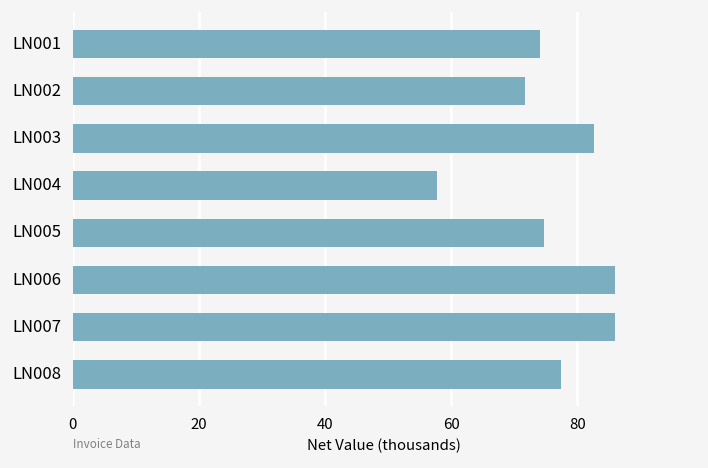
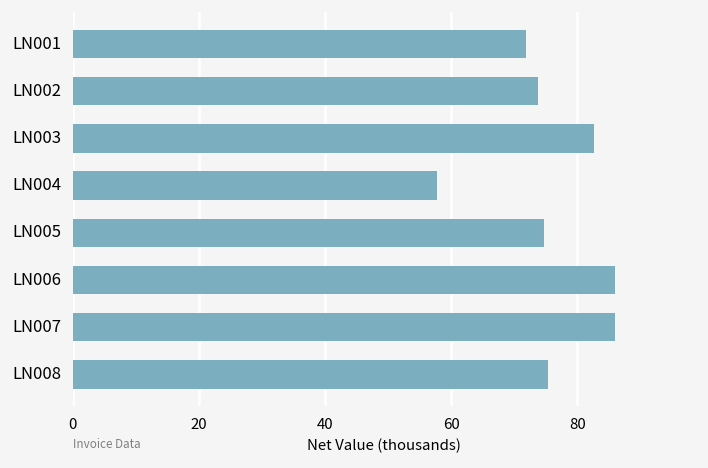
  {
-   "LN001": 74,
-   "LN002": 72,
+   "LN001": 72,
+   "LN002": 74,
    "LN003": 83,
    "LN004": 58,
    "LN005": 75,
    "LN006": 86,
    "LN007": 86,
-   "LN008": 77
+   "LN008": 75
  }
